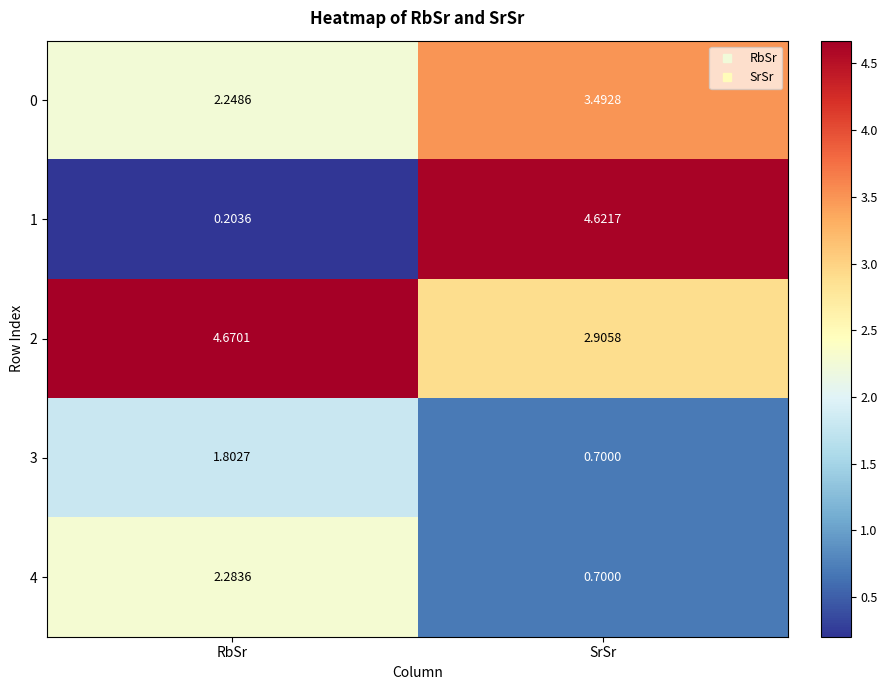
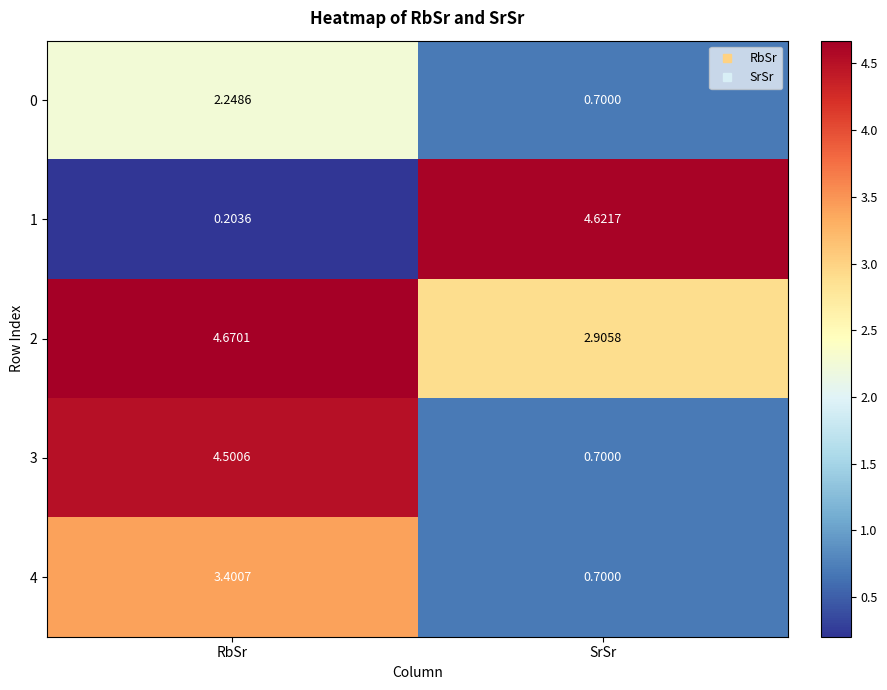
  {
    "0": {
      "RbSr": 2.2486,
-     "SrSr": 3.4928
+     "SrSr": 0.7000
    },
    "1": {
      "RbSr": 0.2036,
      "SrSr": 4.6217
    },
    "2": {
      "RbSr": 4.6701,
      "SrSr": 2.9058
    },
    "3": {
-     "RbSr": 1.8027,
+     "RbSr": 4.5006,
      "SrSr": 0.7000
    },
    "4": {
-     "RbSr": 2.2836,
+     "RbSr": 3.4007,
      "SrSr": 0.7000
    }
  }
